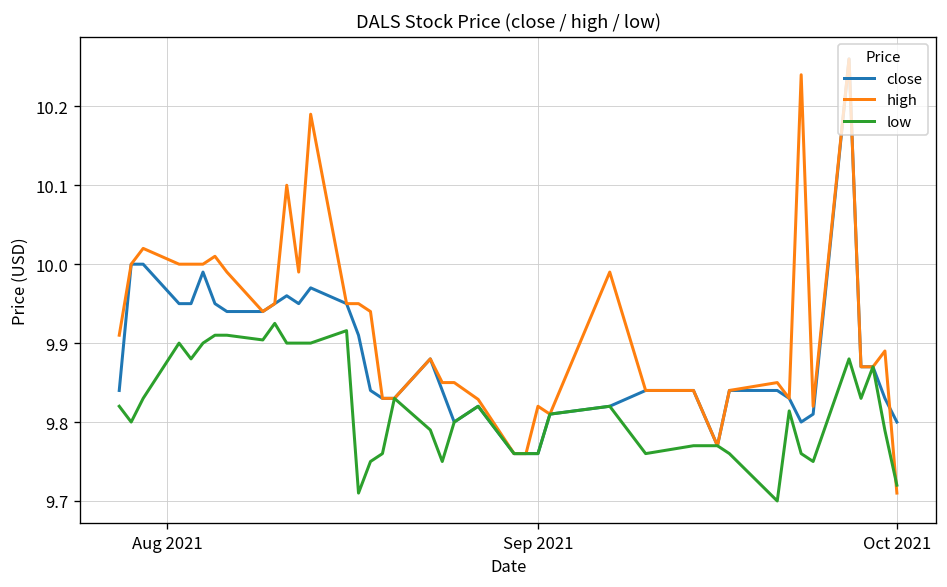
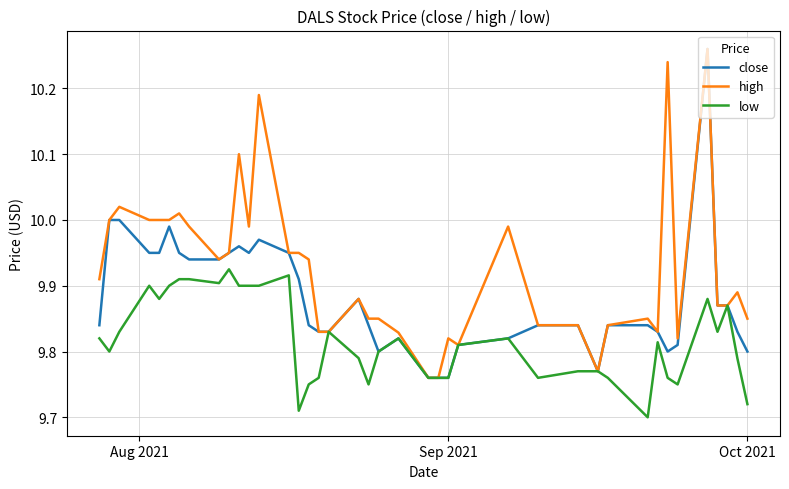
  {
    "close": {
      "Oct 2021": 9.80
    },
    "high": {
      "Sep 2021": 9.82,
-     "Oct 2021": 9.71
+     "Oct 2021": 9.85
    },
    "low": {
      "Oct 2021": 9.72
    }
  }
